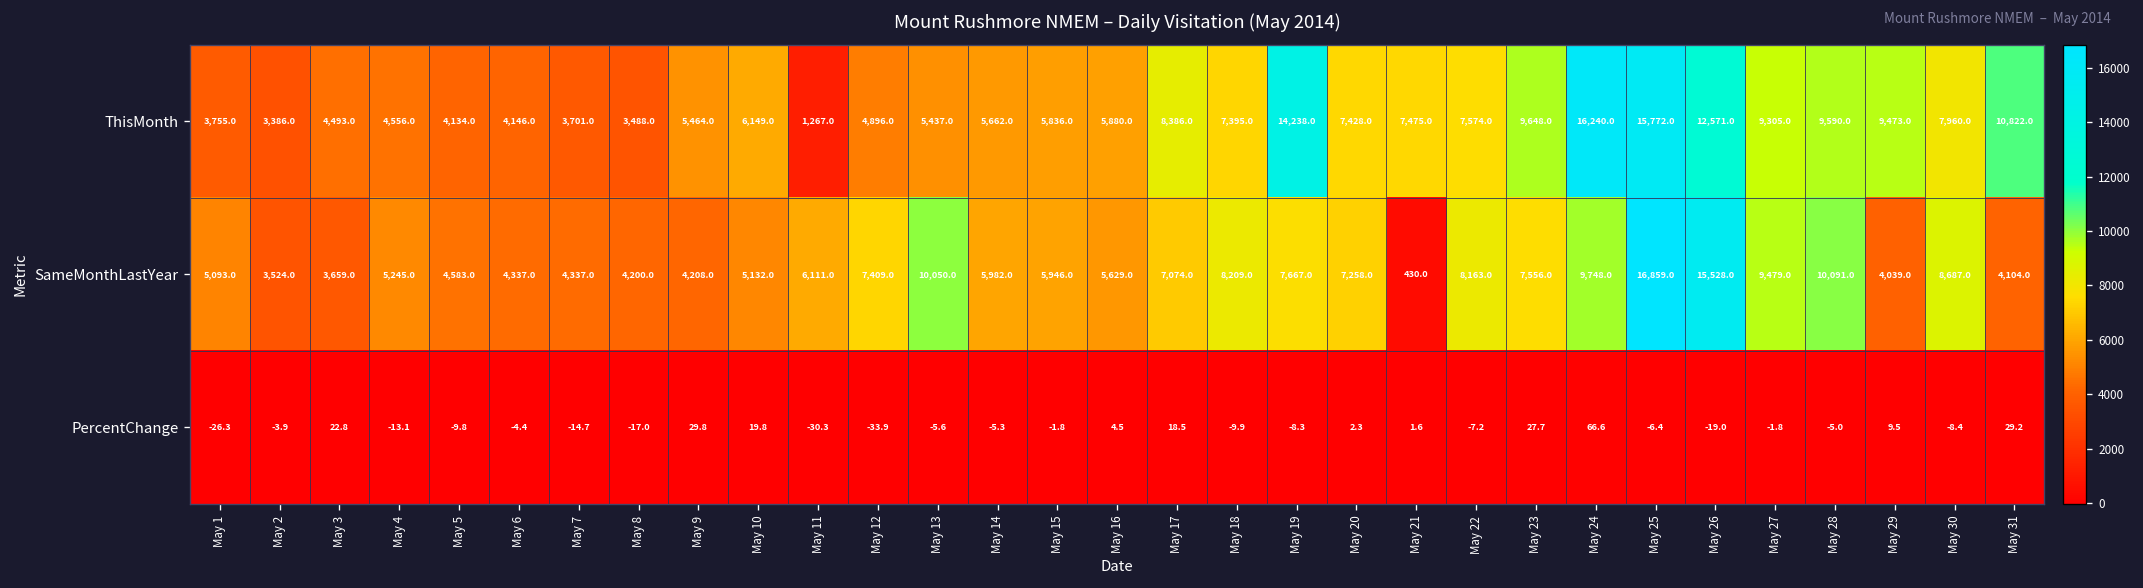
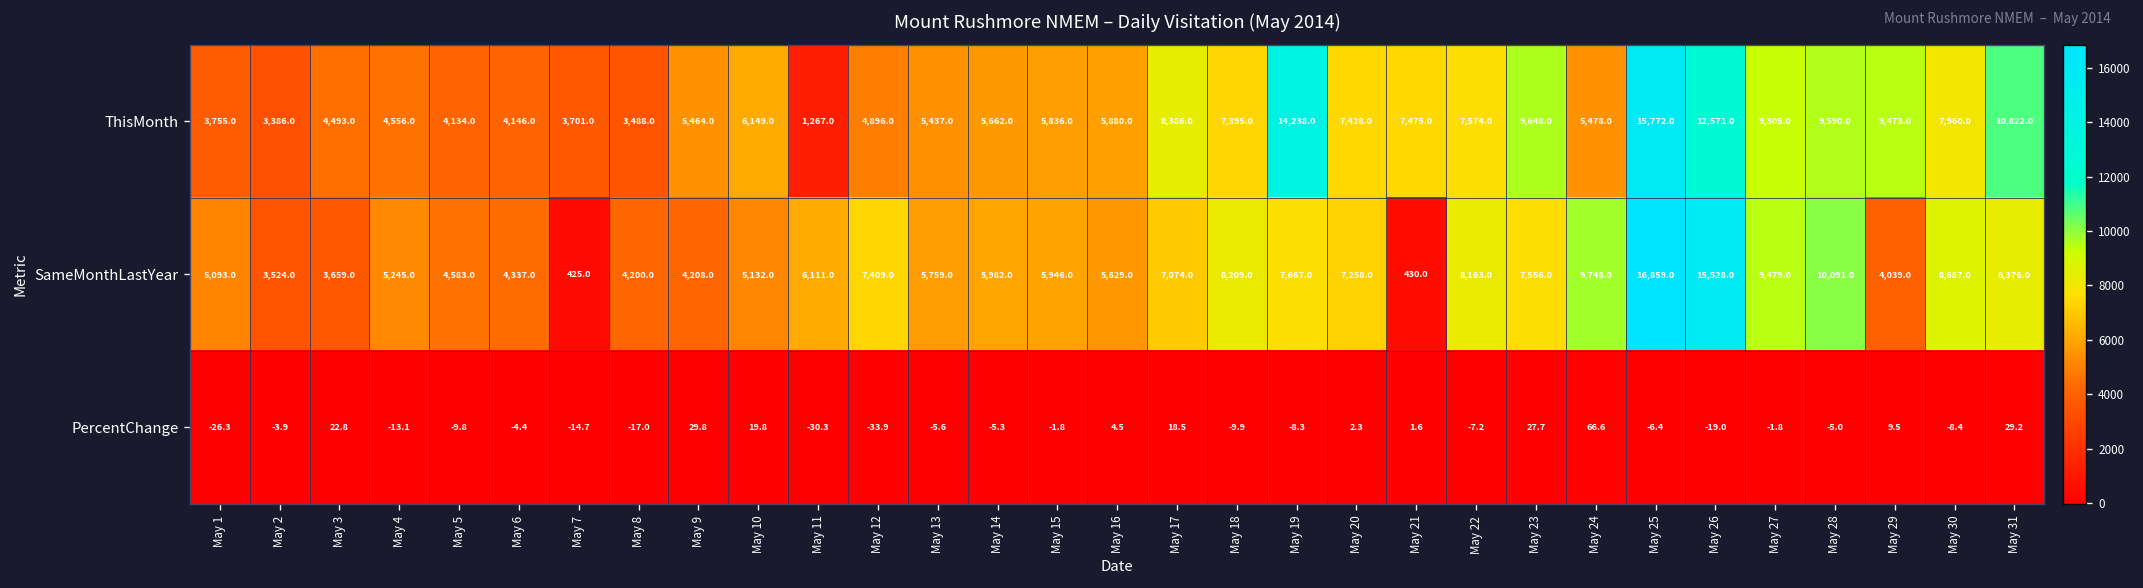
  {
    "ThisMonth": {
      "May 1": "3,755.0",
      "May 2": "3,386.0",
      "May 3": "4,493.0",
      "May 4": "4,556.0",
      "May 5": "4,134.0",
      "May 6": "4,146.0",
      "May 7": "3,701.0",
      "May 8": "3,488.0",
      "May 9": "5,464.0",
      "May 10": "6,149.0",
      "May 11": "1,267.0",
      "May 12": "4,896.0",
      "May 13": "5,437.0",
      "May 14": "5,662.0",
      "May 15": "5,836.0",
      "May 16": "5,880.0",
      "May 17": "8,386.0",
      "May 18": "7,395.0",
      "May 19": "14,238.0",
      "May 20": "7,428.0",
      "May 21": "7,475.0",
      "May 22": "7,574.0",
      "May 23": "9,648.0",
-     "May 24": "16,240.0",
+     "May 24": "5,478.0",
      "May 25": "15,772.0",
      "May 26": "12,571.0",
      "May 27": "9,305.0",
      "May 28": "9,590.0",
      "May 29": "9,473.0",
      "May 30": "7,960.0",
      "May 31": "10,822.0"
    },
    "SameMonthLastYear": {
      "May 1": "5,093.0",
      "May 2": "3,524.0",
      "May 3": "3,659.0",
      "May 4": "5,245.0",
      "May 5": "4,583.0",
      "May 6": "4,337.0",
-     "May 7": "4,337.0",
+     "May 7": "425.0",
      "May 8": "4,200.0",
      "May 9": "4,208.0",
      "May 10": "5,132.0",
      "May 11": "6,111.0",
      "May 12": "7,409.0",
-     "May 13": "10,050.0",
+     "May 13": "5,759.0",
      "May 14": "5,982.0",
      "May 15": "5,946.0",
      "May 16": "5,629.0",
      "May 17": "7,074.0",
      "May 18": "8,209.0",
      "May 19": "7,667.0",
      "May 20": "7,258.0",
      "May 21": "430.0",
      "May 22": "8,163.0",
      "May 23": "7,556.0",
      "May 24": "9,748.0",
      "May 25": "16,859.0",
      "May 26": "15,528.0",
      "May 27": "9,479.0",
      "May 28": "10,091.0",
      "May 29": "4,039.0",
      "May 30": "8,687.0",
-     "May 31": "4,104.0"
+     "May 31": "8,376.0"
    },
    "PercentChange": {
      "May 1": "-26.3",
      "May 2": "-3.9",
      "May 3": "22.8",
      "May 4": "-13.1",
      "May 5": "-9.8",
      "May 6": "-4.4",
      "May 7": "-14.7",
      "May 8": "-17.0",
      "May 9": "29.8",
      "May 10": "19.8",
      "May 11": "-30.3",
      "May 12": "-33.9",
      "May 13": "-5.6",
      "May 14": "-5.3",
      "May 15": "-1.8",
      "May 16": "4.5",
      "May 17": "18.5",
      "May 18": "-9.9",
      "May 19": "-8.3",
      "May 20": "2.3",
      "May 21": "1.6",
      "May 22": "-7.2",
      "May 23": "27.7",
      "May 24": "66.6",
      "May 25": "-6.4",
      "May 26": "-19.0",
      "May 27": "-1.8",
      "May 28": "-5.0",
      "May 29": "9.5",
      "May 30": "-8.4",
      "May 31": "29.2"
    }
  }
